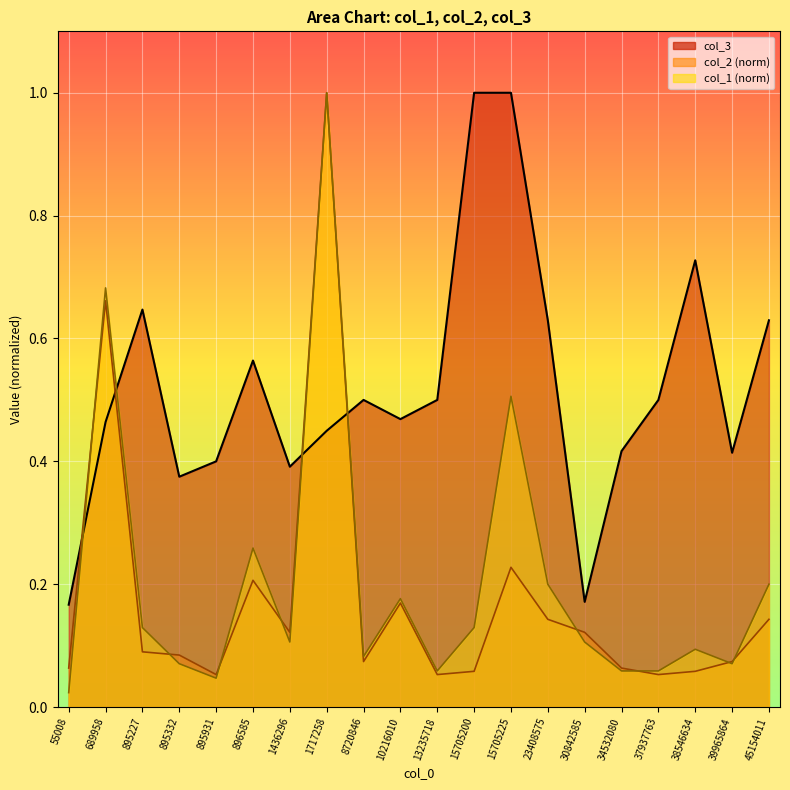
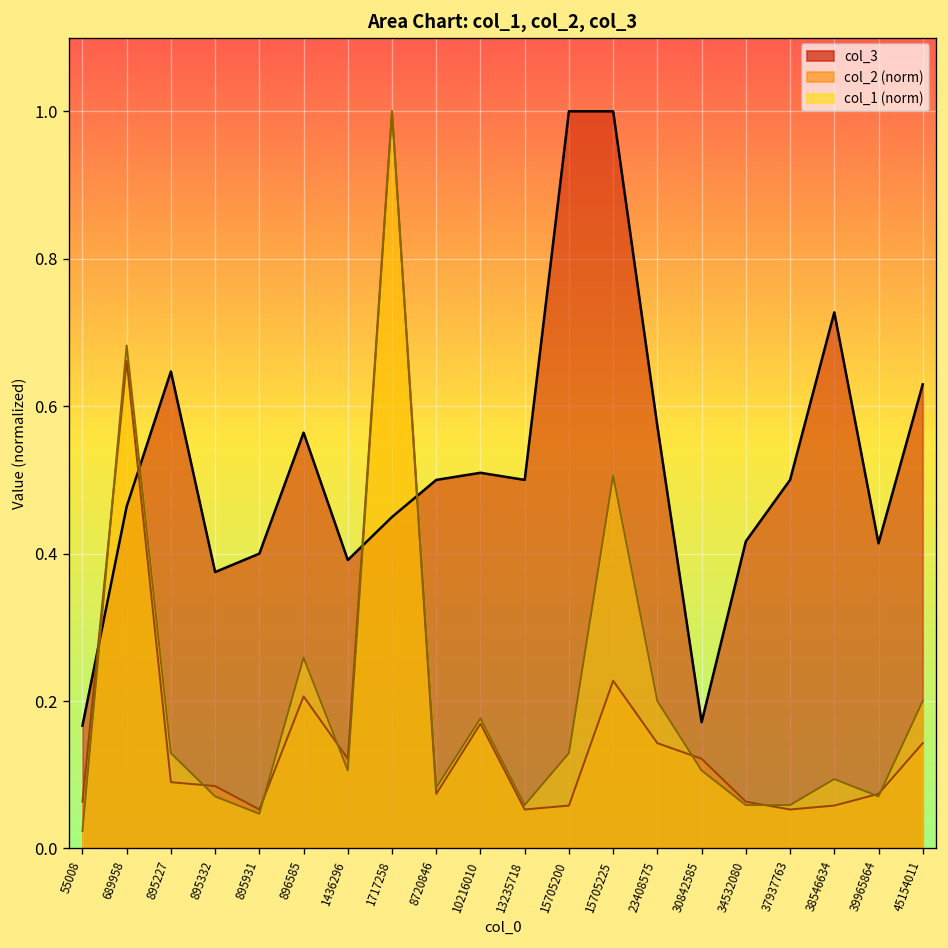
  {
    "col_3": {
      "55008": 0.17,
      "689958": 0.46,
      "895227": 0.65,
      "895332": 0.38,
      "895931": 0.40,
      "896585": 0.56,
      "1436296": 0.39,
      "1717258": 0.45,
      "8720846": 0.50,
-     "10216010": 0.47,
+     "10216010": 0.51,
      "13235718": 0.50,
      "15705200": 1.00,
      "15705225": 1.00,
-     "23408575": 0.63,
+     "23408575": 0.57,
      "30842585": 0.17,
      "34532080": 0.42,
      "37937763": 0.50,
      "38546634": 0.73,
      "39965864": 0.41,
      "45154011": 0.63
    }
  }
